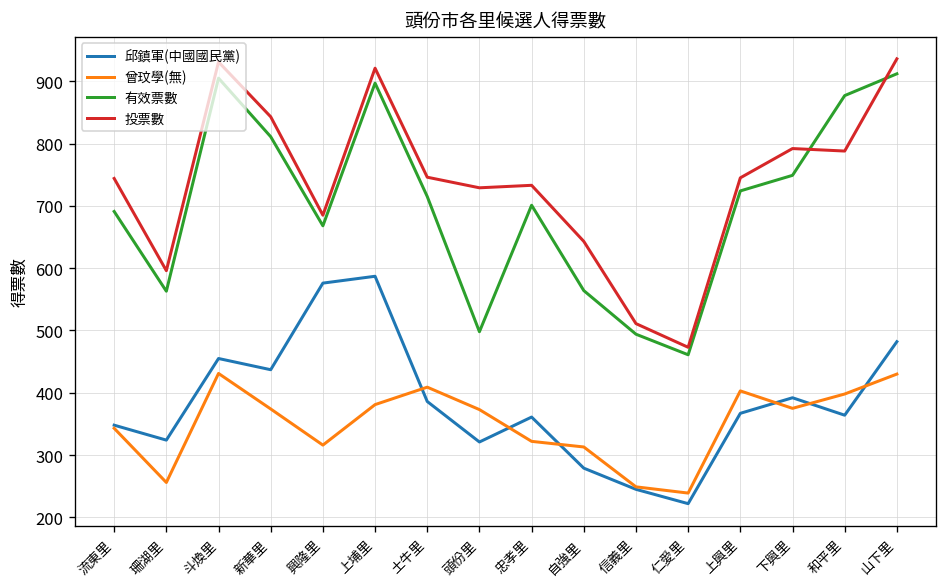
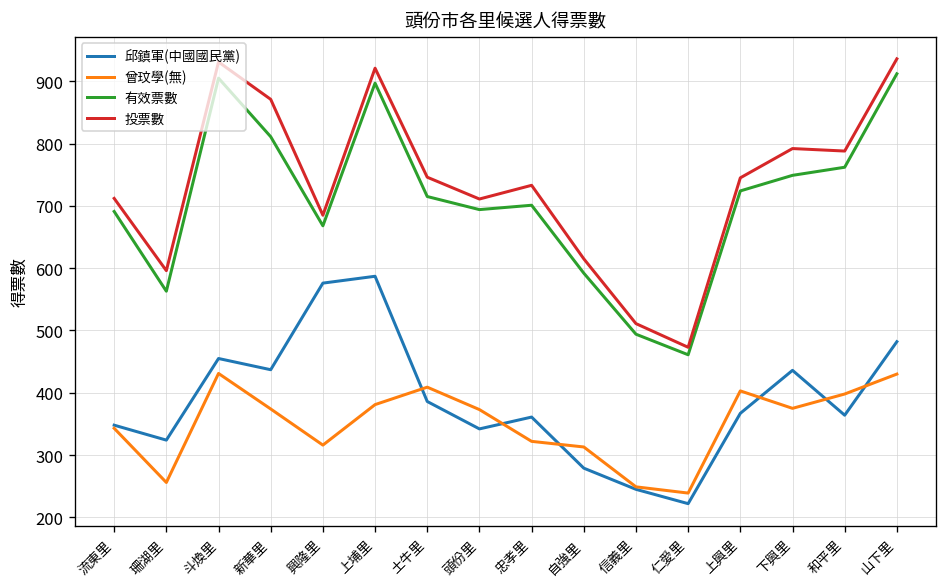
  {
    "邱鎮軍(中國國民黨)": {
      "流東里": 350,
      "珊湖里": 320,
      "斗煥里": 460,
      "新華里": 440,
      "興隆里": 580,
      "上埔里": 590,
      "土牛里": 390,
-     "頭份里": 320,
+     "頭份里": 340,
      "忠孝里": 360,
      "自強里": 280,
      "仁愛里": 220,
      "上興里": 370,
-     "下興里": 390,
+     "下興里": 440,
      "和平里": 360,
      "山下里": 480
    },
    "曾玟學(無)": {
      "流東里": 340,
      "珊湖里": 260,
      "斗煥里": 430,
      "新華里": 370,
      "興隆里": 320,
      "上埔里": 380,
      "土牛里": 410,
      "頭份里": 370,
      "忠孝里": 320,
      "自強里": 310,
      "仁愛里": 240,
      "上興里": 400,
      "下興里": 380,
      "和平里": 400,
      "山下里": 430
    },
    "有效票數": {
      "流東里": 690,
      "珊湖里": 560,
      "新華里": 810,
      "興隆里": 670,
      "上埔里": 900,
      "土牛里": 720,
-     "頭份里": 500,
+     "頭份里": 690,
      "忠孝里": 700,
-     "自強里": 560,
+     "自強里": 590,
      "信義里": 490,
      "仁愛里": 460,
      "上興里": 720,
      "下興里": 750,
-     "和平里": 880,
+     "和平里": 760,
      "山下里": 910
    },
    "投票數": {
-     "流東里": 740,
+     "流東里": 710,
      "珊湖里": 600,
-     "新華里": 840,
+     "新華里": 870,
      "興隆里": 690,
      "上埔里": 920,
      "土牛里": 750,
-     "頭份里": 730,
+     "頭份里": 710,
      "忠孝里": 730,
-     "自強里": 640,
+     "自強里": 620,
      "信義里": 510,
      "仁愛里": 470,
      "上興里": 750,
      "下興里": 790,
      "和平里": 790,
      "山下里": 940
    }
  }
